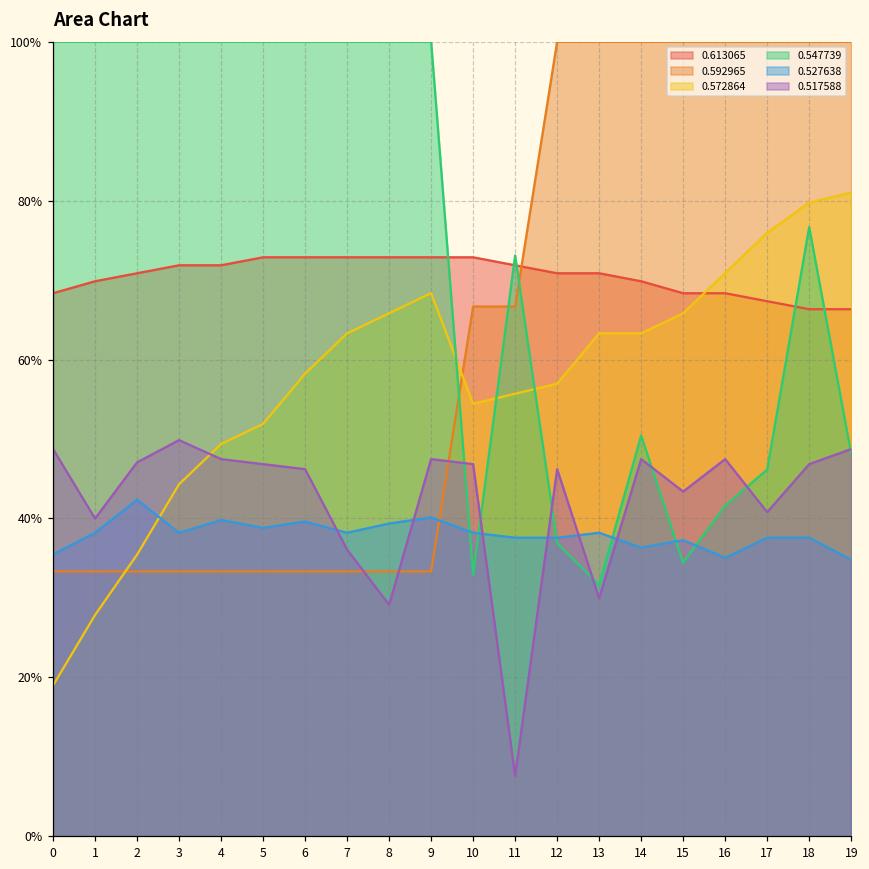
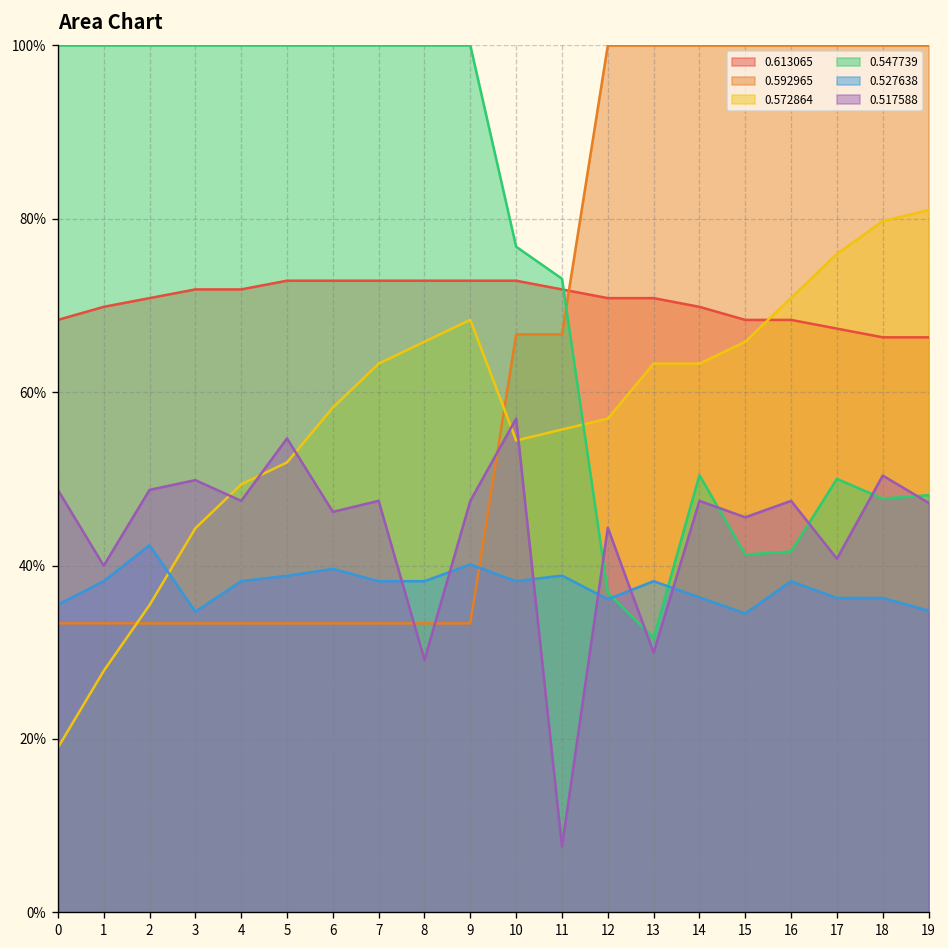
  {
    "0.547739": {
      "0": "100%",
      "1": "100%",
      "2": "100%",
      "3": "100%",
      "4": "100%",
      "5": "100%",
      "6": "100%",
      "7": "100%",
      "8": "100%",
      "9": "100%",
-     "10": "33%",
+     "10": "77%",
      "11": "73%",
      "12": "37%",
      "13": "32%",
      "14": "50%",
-     "15": "34%",
+     "15": "41%",
      "16": "42%",
-     "17": "46%",
-     "18": "77%",
+     "17": "50%",
+     "18": "48%",
      "19": "48%"
    },
    "0.527638": {
      "0": "35%",
      "1": "38%",
      "2": "42%",
-     "3": "38%",
-     "4": "40%",
+     "3": "35%",
+     "4": "38%",
      "5": "39%",
      "6": "40%",
      "7": "38%",
-     "8": "39%",
+     "8": "38%",
      "9": "40%",
      "10": "38%",
-     "11": "38%",
-     "12": "38%",
+     "11": "39%",
+     "12": "36%",
      "13": "38%",
      "14": "36%",
-     "15": "37%",
-     "16": "35%",
-     "17": "38%",
-     "18": "38%",
+     "15": "34%",
+     "16": "38%",
+     "17": "36%",
+     "18": "36%",
      "19": "35%"
    },
    "0.517588": {
      "0": "49%",
      "1": "40%",
-     "2": "47%",
+     "2": "49%",
      "3": "50%",
      "4": "47%",
-     "5": "47%",
+     "5": "55%",
      "6": "46%",
-     "7": "36%",
+     "7": "47%",
      "8": "29%",
      "9": "47%",
-     "10": "47%",
+     "10": "57%",
      "11": "8%",
-     "12": "46%",
+     "12": "44%",
      "13": "30%",
      "14": "47%",
-     "15": "43%",
+     "15": "46%",
      "16": "47%",
      "17": "41%",
-     "18": "47%",
-     "19": "49%"
+     "18": "50%",
+     "19": "47%"
    }
  }
